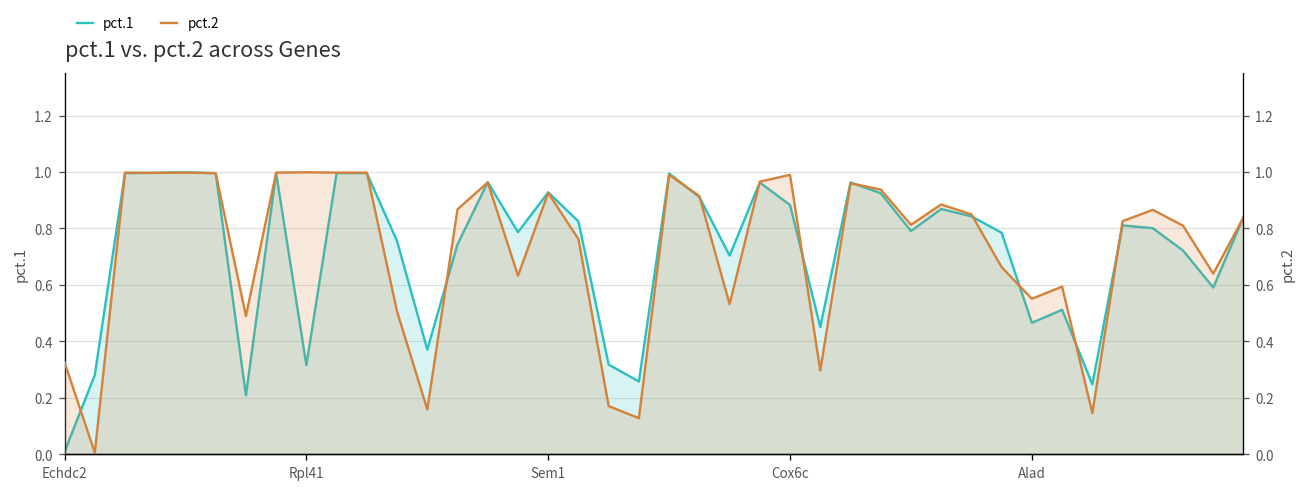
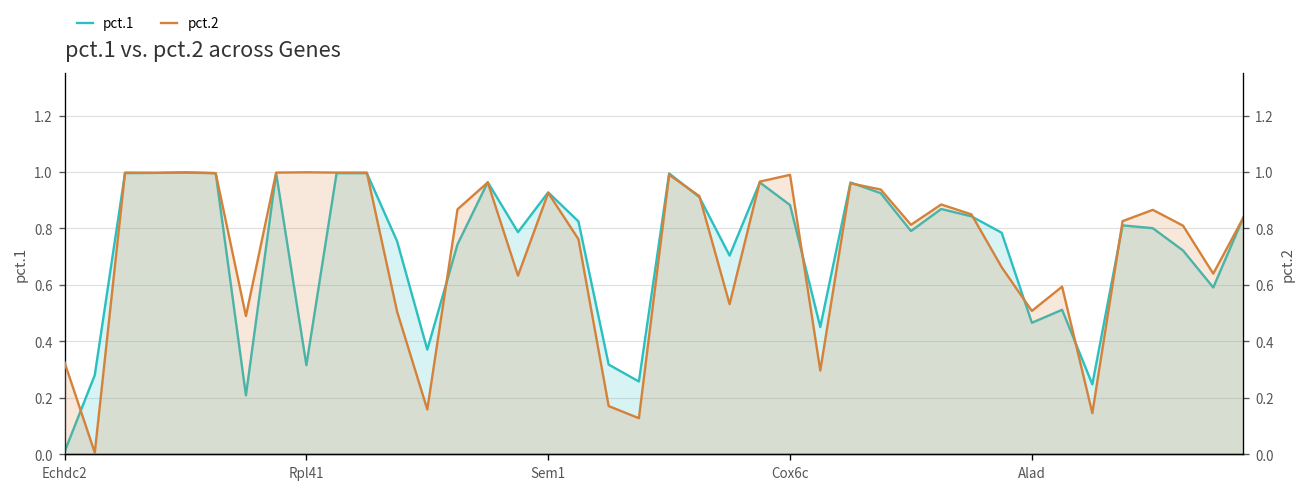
  {
    "pct.1": {
      "Echdc2": 0.01,
      "Rpl41": 0.32,
      "Sem1": 0.93,
      "Cox6c": 0.88,
      "Alad": 0.47
    },
    "pct.2": {
      "Echdc2": 0.33,
      "Rpl41": 1.00,
      "Sem1": 0.93,
      "Cox6c": 0.99,
-     "Alad": 0.55
+     "Alad": 0.51
    }
  }
